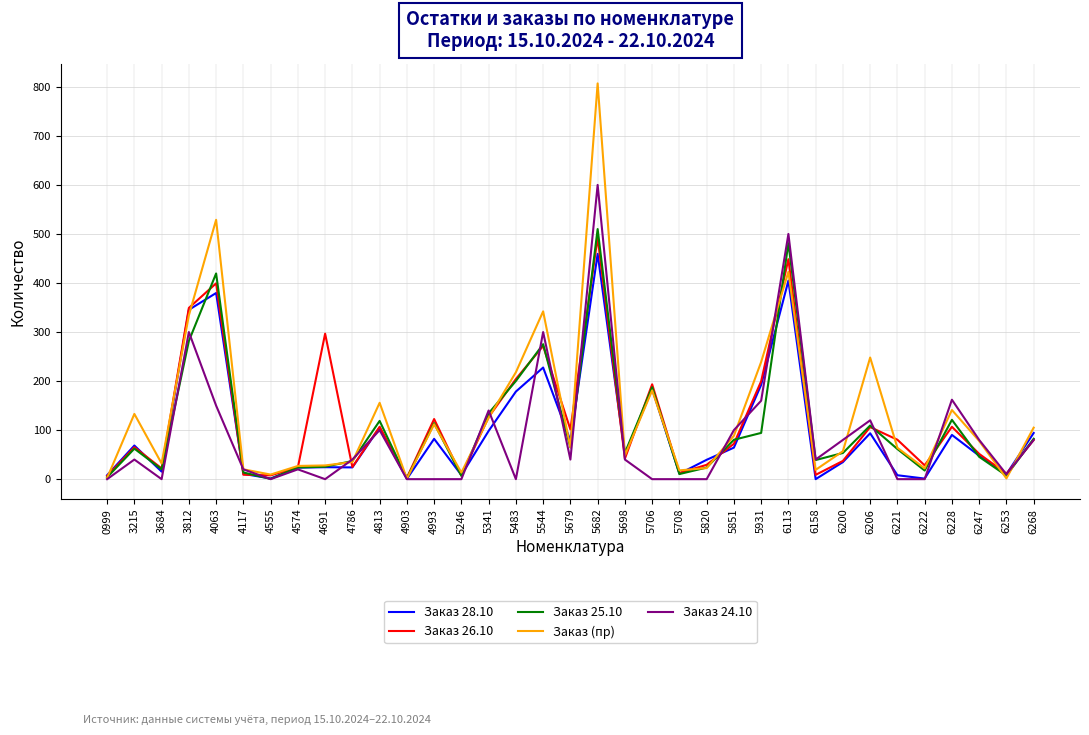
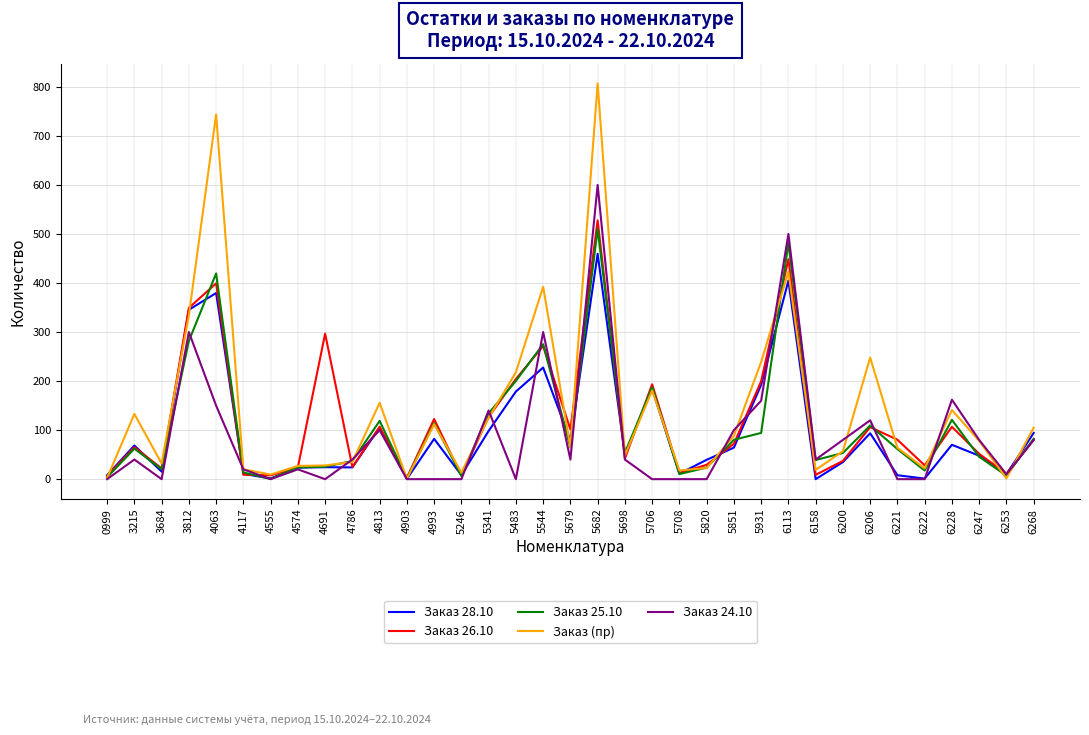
  {
    "Заказ 28.10": {
      "4063": 380,
      "4993": 80,
      "5341": 100,
      "5483": 180,
      "5544": 230,
      "5679": 80,
      "5682": 460,
      "5820": 40,
      "5851": 60,
      "5931": 190,
      "6113": 400,
      "6158": 0,
      "6206": 90,
      "6221": 10,
-     "6228": 90,
+     "6228": 70,
      "6268": 90
    },
    "Заказ 26.10": {
      "4063": 400,
      "4691": 300,
      "4993": 120,
      "5679": 100,
-     "5682": 490,
+     "5682": 530,
      "5706": 190,
      "5820": 30,
      "5851": 70,
      "5931": 200,
      "6113": 450,
      "6158": 10,
      "6221": 80,
      "6222": 30,
      "6228": 110
    },
    "Заказ 25.10": {
      "3812": 280,
      "4063": 420,
      "4813": 120,
      "5341": 130,
      "5682": 510,
      "5851": 80,
      "5931": 90,
      "6113": 480,
      "6228": 120
    },
    "Заказ (пр)": {
      "3215": 130,
      "3684": 30,
      "3812": 330,
-     "4063": 530,
+     "4063": 740,
      "4813": 160,
      "5483": 220,
-     "5544": 340,
+     "5544": 390,
      "5682": 810,
      "5708": 20,
      "5851": 90,
      "5931": 240,
      "6113": 420,
      "6158": 20,
      "6206": 250,
      "6228": 140,
      "6253": 0,
      "6268": 110
    },
    "Заказ 24.10": {
      "3215": 40,
      "3684": 0,
      "3812": 300,
      "4063": 150,
      "4691": 0,
      "4813": 100,
      "4993": 0,
      "5246": 0,
      "5341": 140,
      "5483": 0,
      "5544": 300,
      "5679": 40,
      "5682": 600,
      "5706": 0,
      "5708": 0,
      "5820": 0,
      "5851": 100,
      "5931": 160,
      "6113": 500,
      "6200": 80,
      "6206": 120,
      "6221": 0,
      "6228": 160
    }
  }
